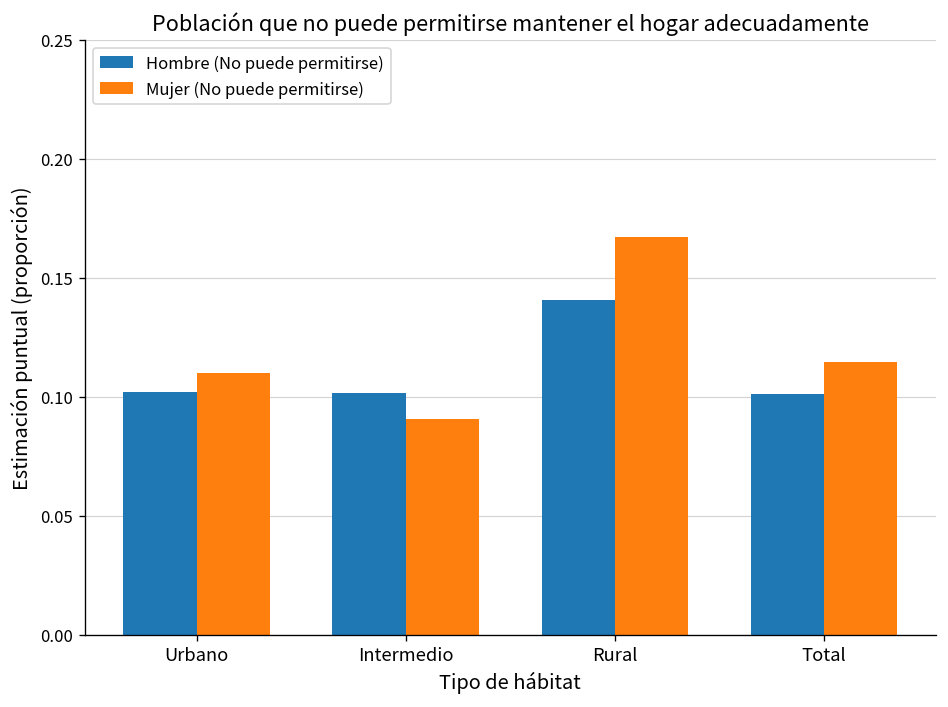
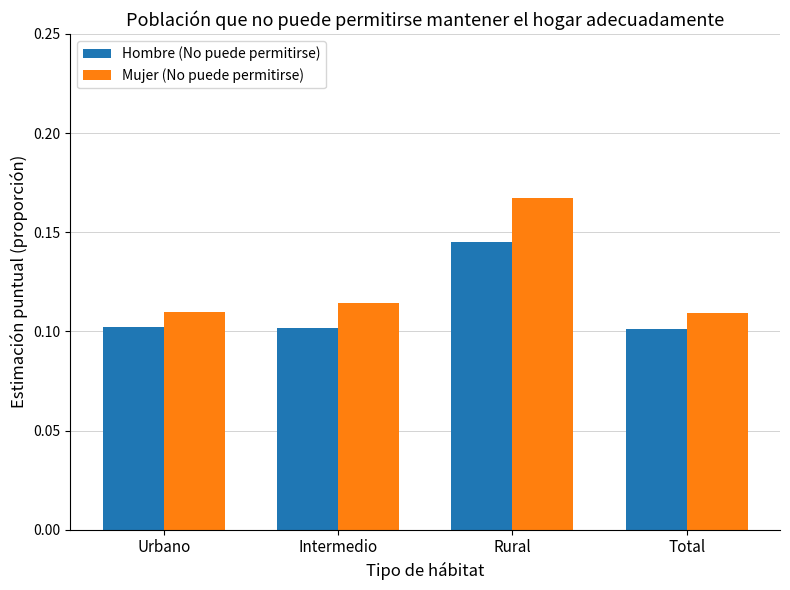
  {
    "Hombre (No puede permitirse)": {
      "Urbano": 0.102,
      "Intermedio": 0.102,
-     "Rural": 0.141,
+     "Rural": 0.145,
      "Total": 0.101
    },
    "Mujer (No puede permitirse)": {
      "Urbano": 0.110,
-     "Intermedio": 0.091,
+     "Intermedio": 0.114,
      "Rural": 0.167,
-     "Total": 0.115
+     "Total": 0.109
    }
  }
